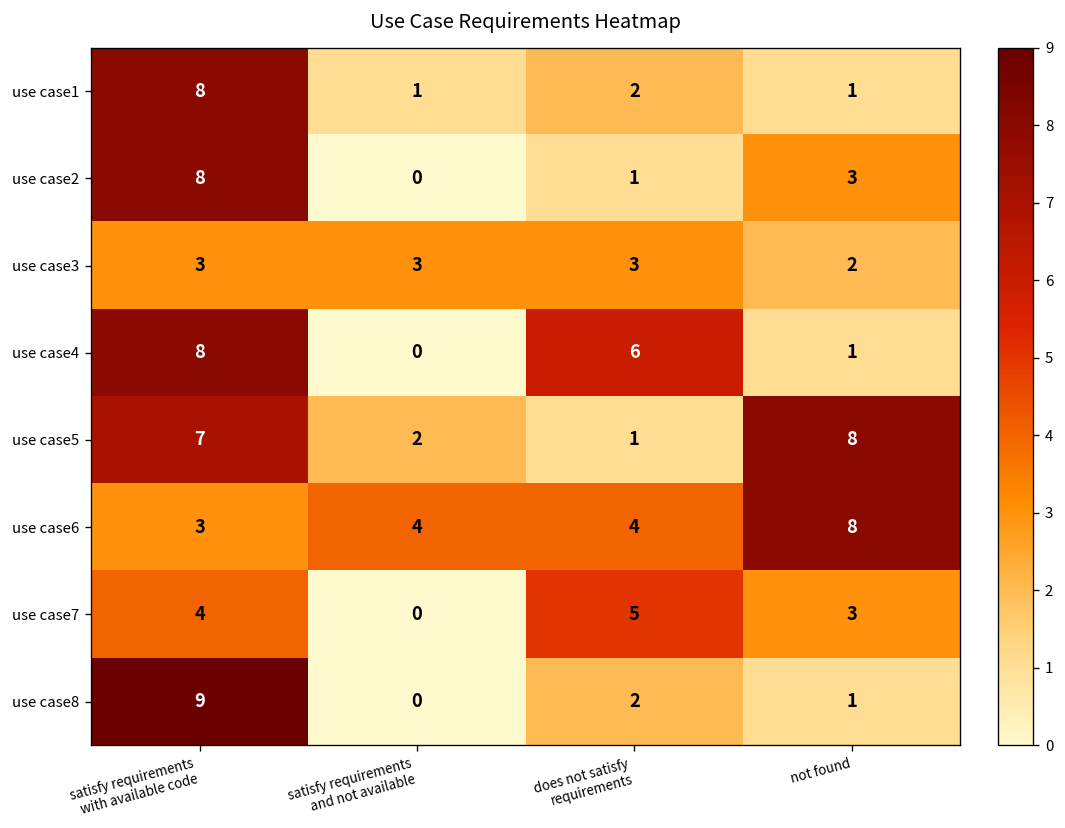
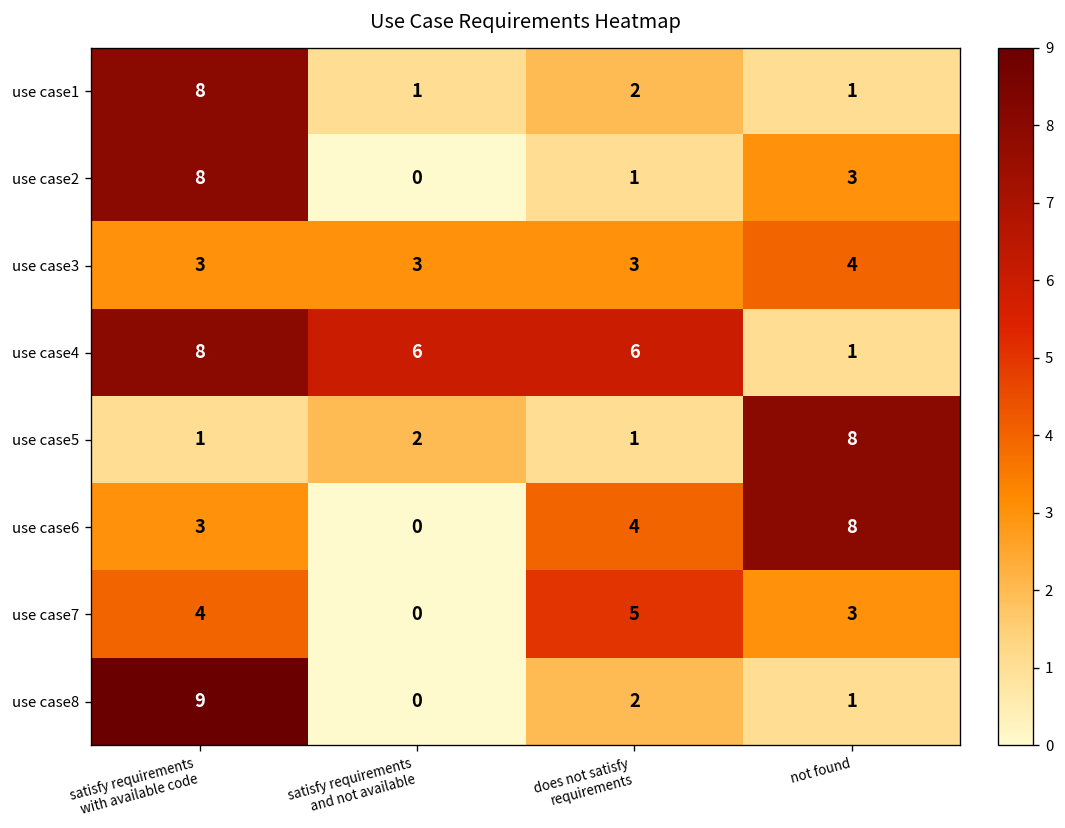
  {
    "use case1": {
      "satisfy requirements with available code": 8,
      "satisfy requirements and not available": 1,
      "does not satisfy requirements": 2,
      "not found": 1
    },
    "use case2": {
      "satisfy requirements with available code": 8,
      "satisfy requirements and not available": 0,
      "does not satisfy requirements": 1,
      "not found": 3
    },
    "use case3": {
      "satisfy requirements with available code": 3,
      "satisfy requirements and not available": 3,
      "does not satisfy requirements": 3,
-     "not found": 2
+     "not found": 4
    },
    "use case4": {
      "satisfy requirements with available code": 8,
-     "satisfy requirements and not available": 0,
+     "satisfy requirements and not available": 6,
      "does not satisfy requirements": 6,
      "not found": 1
    },
    "use case5": {
-     "satisfy requirements with available code": 7,
+     "satisfy requirements with available code": 1,
      "satisfy requirements and not available": 2,
      "does not satisfy requirements": 1,
      "not found": 8
    },
    "use case6": {
      "satisfy requirements with available code": 3,
-     "satisfy requirements and not available": 4,
+     "satisfy requirements and not available": 0,
      "does not satisfy requirements": 4,
      "not found": 8
    },
    "use case7": {
      "satisfy requirements with available code": 4,
      "satisfy requirements and not available": 0,
      "does not satisfy requirements": 5,
      "not found": 3
    },
    "use case8": {
      "satisfy requirements with available code": 9,
      "satisfy requirements and not available": 0,
      "does not satisfy requirements": 2,
      "not found": 1
    }
  }
